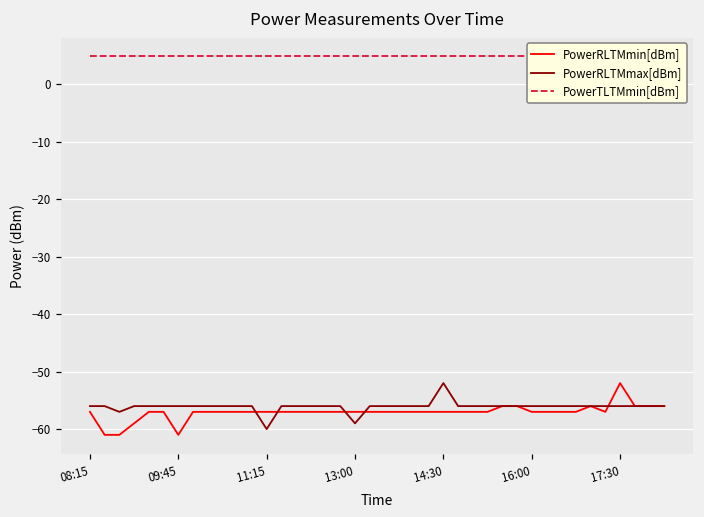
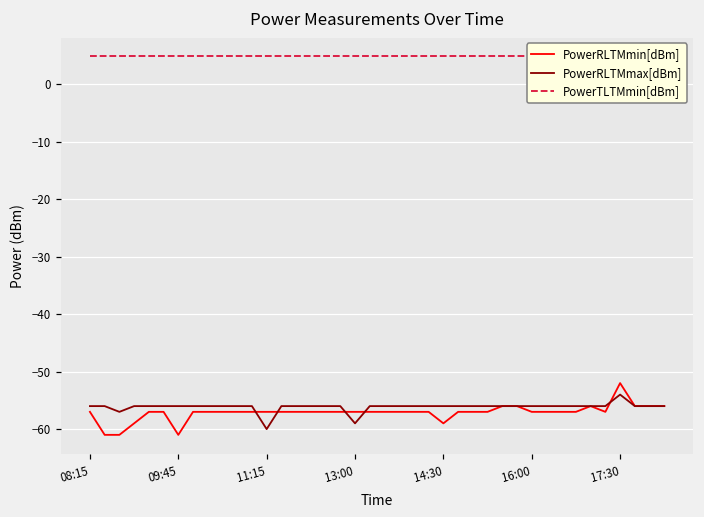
  {
    "PowerRLTMmin[dBm]": {
      "08:15": -57,
      "09:45": -61,
      "11:15": -57,
      "13:00": -57,
-     "14:30": -57,
+     "14:30": -59,
      "16:00": -57,
      "17:30": -52
    },
    "PowerRLTMmax[dBm]": {
      "08:15": -56,
      "09:45": -56,
      "11:15": -60,
      "13:00": -59,
-     "14:30": -52,
+     "14:30": -56,
      "16:00": -56,
-     "17:30": -56
+     "17:30": -54
    },
    "PowerTLTMmin[dBm]": {
      "08:15": 5,
      "09:45": 5,
      "11:15": 5,
      "13:00": 5,
      "14:30": 5
    }
  }
